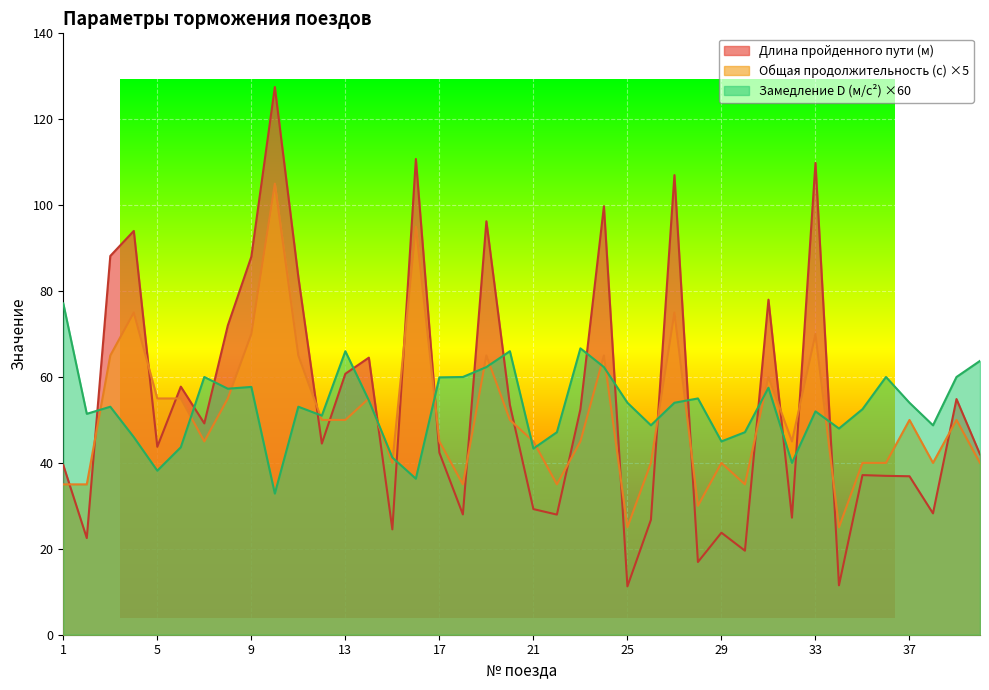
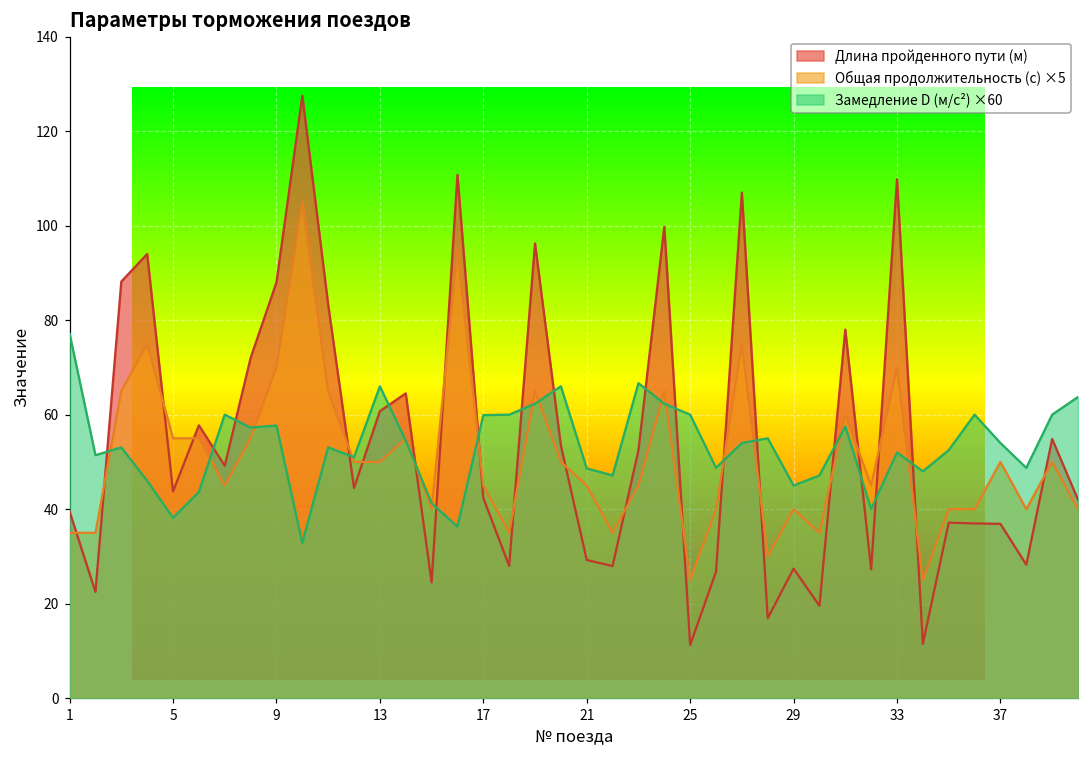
  {
    "Длина пройденного пути (м)": {
      "1": 40,
      "5": 44,
      "9": 88,
      "13": 61,
      "17": 42,
      "21": 29,
      "25": 11,
-     "29": 24,
+     "29": 27,
      "33": 110,
      "37": 37
    },
    "Общая продолжительность (с) ×5": {
      "1": 35,
      "5": 55,
      "9": 70,
      "13": 50,
      "17": 45,
      "21": 45,
      "25": 25,
      "29": 40,
      "33": 70,
      "37": 50
    },
    "Замедление D (м/с²) ×60": {
      "1": 77,
      "5": 38,
      "9": 58,
      "13": 66,
      "17": 60,
-     "21": 43,
-     "25": 54,
+     "21": 49,
+     "25": 60,
      "29": 45,
      "33": 52,
      "37": 54
    }
  }
